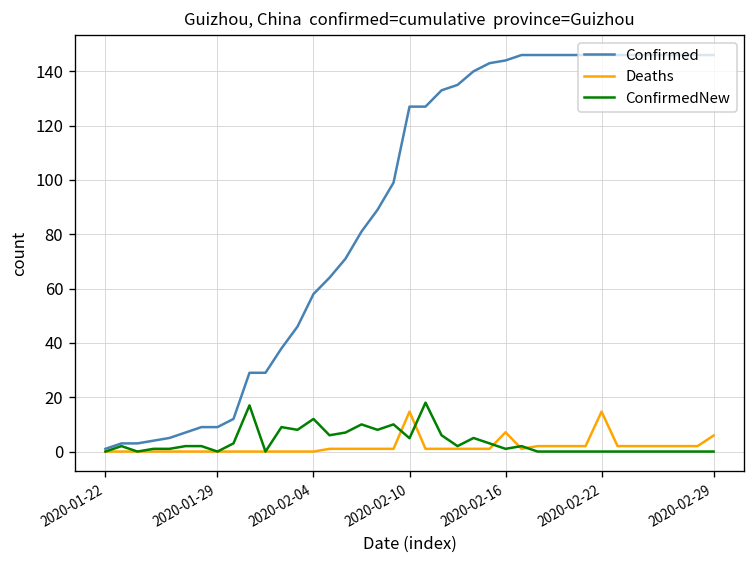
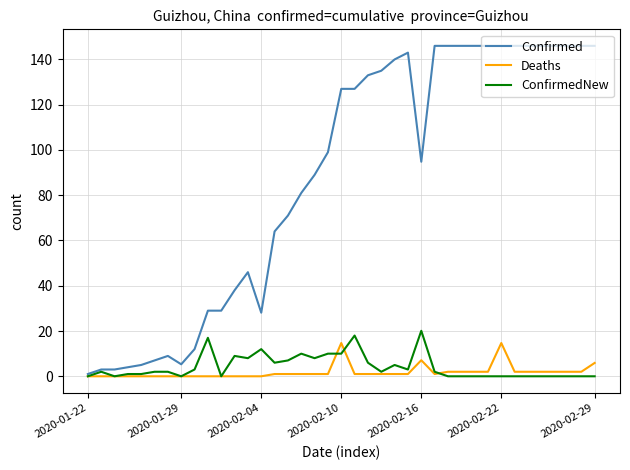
  {
    "Confirmed": {
-     "2020-01-29": 9,
-     "2020-02-04": 58,
+     "2020-01-29": 5,
+     "2020-02-04": 28,
      "2020-02-10": 127,
-     "2020-02-16": 144
+     "2020-02-16": 95
    },
    "Deaths": {
      "2020-02-04": 0,
      "2020-02-10": 15,
      "2020-02-16": 7,
      "2020-02-22": 15,
      "2020-02-29": 6
    },
    "ConfirmedNew": {
      "2020-02-04": 12,
-     "2020-02-10": 5,
-     "2020-02-16": 1,
+     "2020-02-10": 10,
+     "2020-02-16": 20,
      "2020-02-22": 0,
      "2020-02-29": 0
    }
  }
